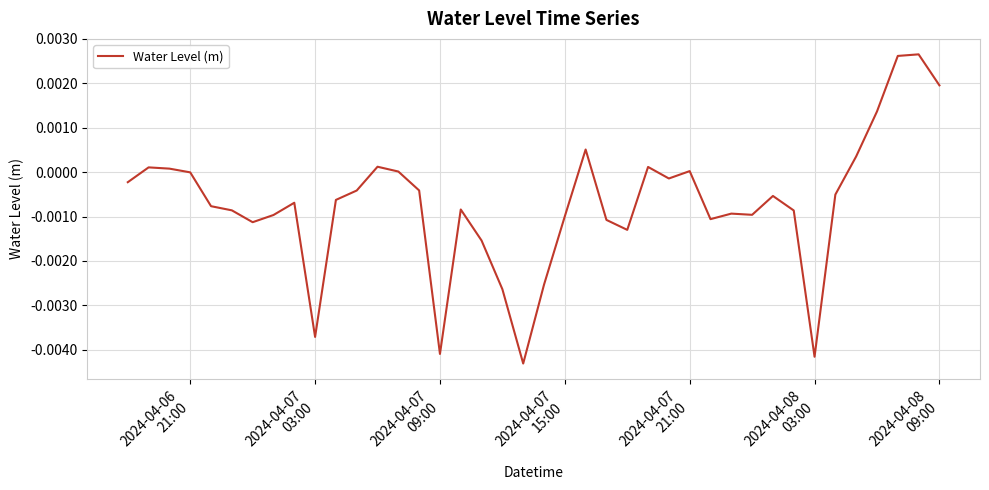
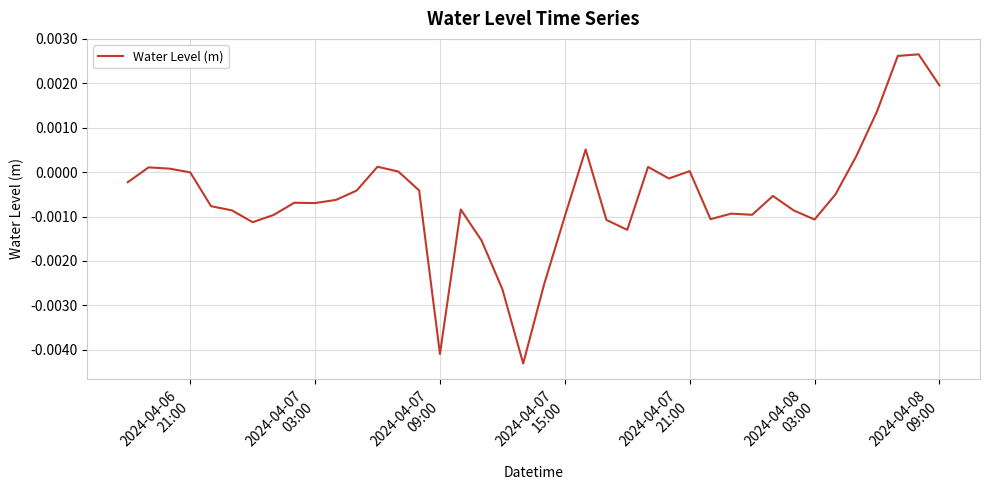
  {
    "2024-04-06 21:00": 0.0000,
-   "2024-04-07 03:00": -0.0037,
+   "2024-04-07 03:00": -0.0007,
    "2024-04-07 09:00": -0.0041,
    "2024-04-07 15:00": -0.0010,
    "2024-04-07 21:00": 0.0000,
-   "2024-04-08 03:00": -0.0042,
+   "2024-04-08 03:00": -0.0011,
    "2024-04-08 09:00": 0.0020
  }
